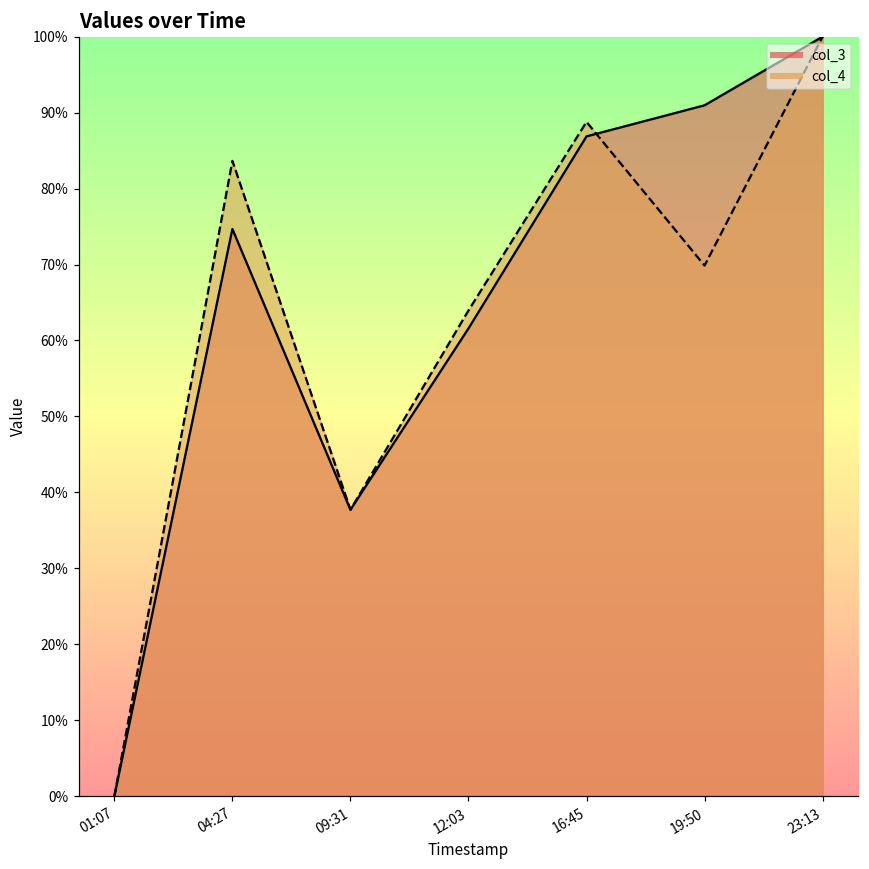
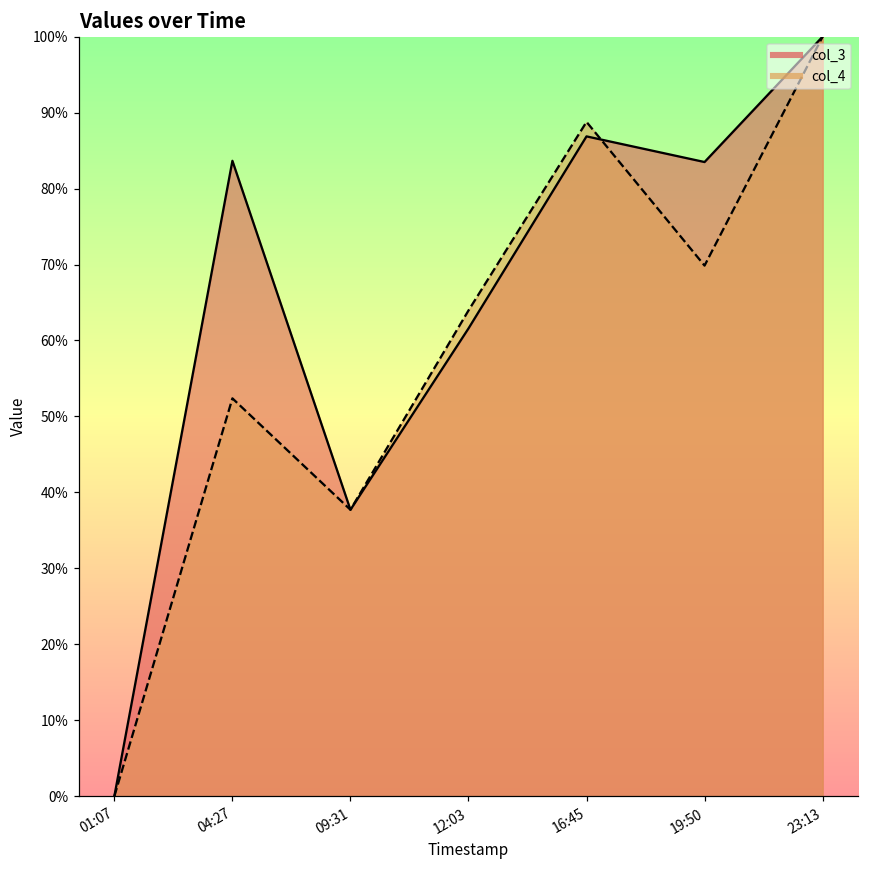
  {
    "col_3": {
-     "04:27": "75%",
+     "04:27": "84%",
      "12:03": "62%",
      "16:45": "87%",
-     "19:50": "91%"
+     "19:50": "83%"
    },
    "col_4": {
-     "04:27": "84%",
+     "04:27": "52%",
      "12:03": "64%",
      "16:45": "89%",
      "19:50": "70%"
    }
  }
